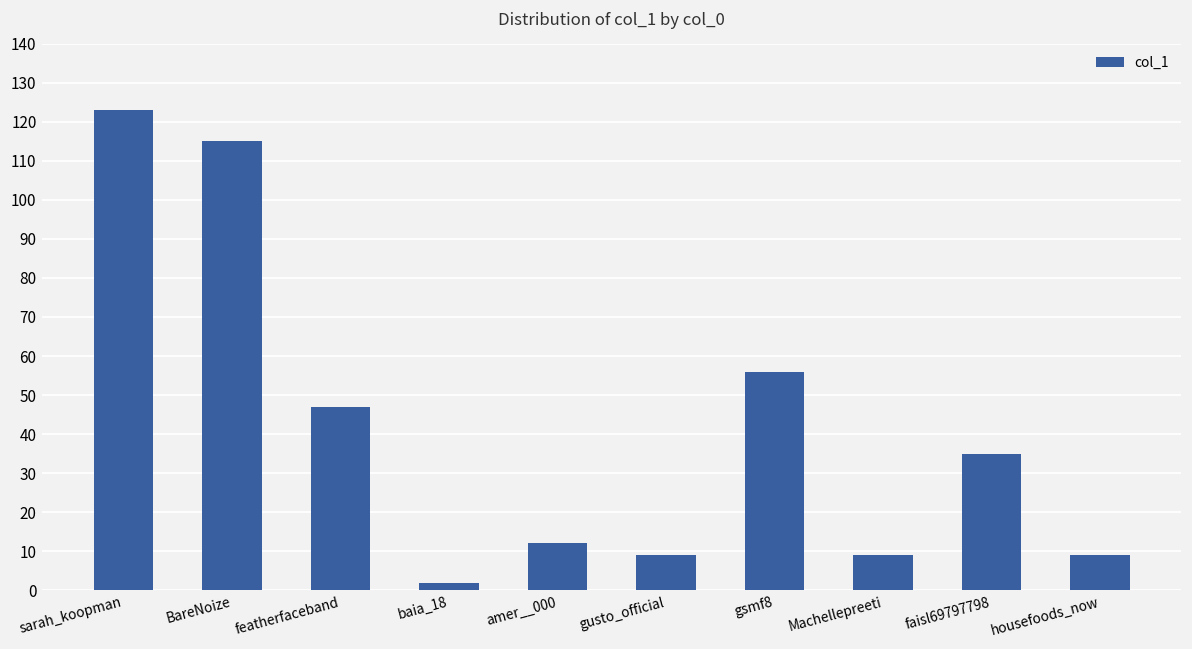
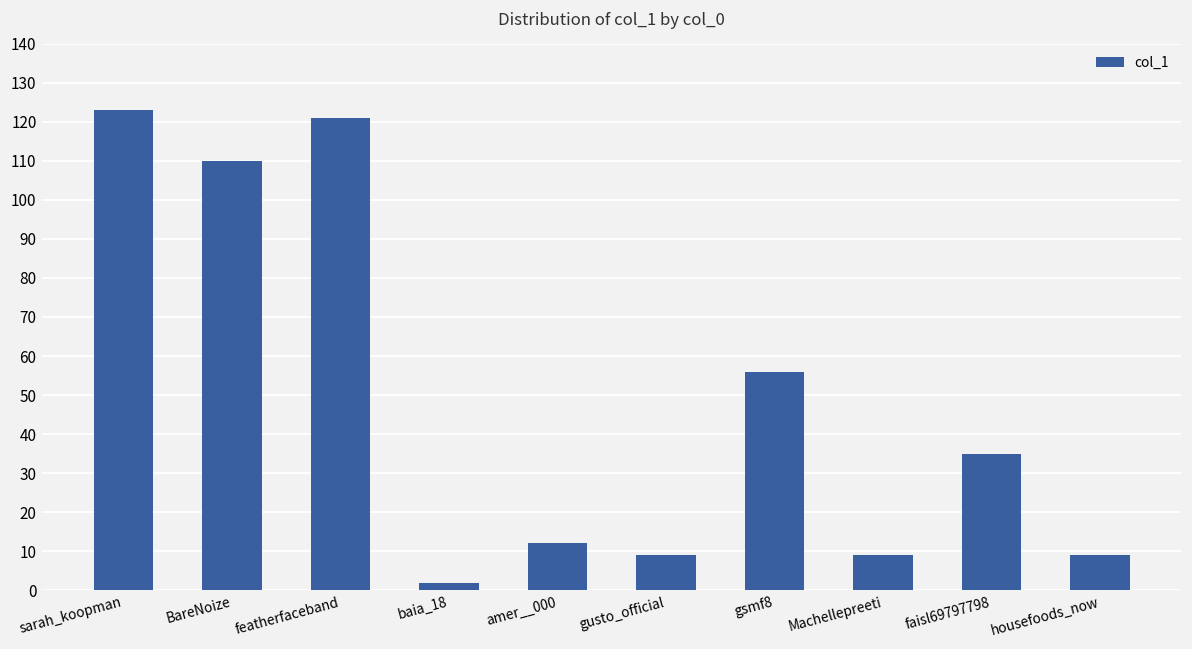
  {
    "sarah_koopman": 123,
-   "BareNoize": 115,
-   "featherfaceband": 47,
+   "BareNoize": 110,
+   "featherfaceband": 121,
    "baia_18": 2,
    "amer__000": 12,
    "gusto_official": 9,
    "gsmf8": 56,
    "Machellepreeti": 9,
    "faisl69797798": 35,
    "housefoods_now": 9
  }
